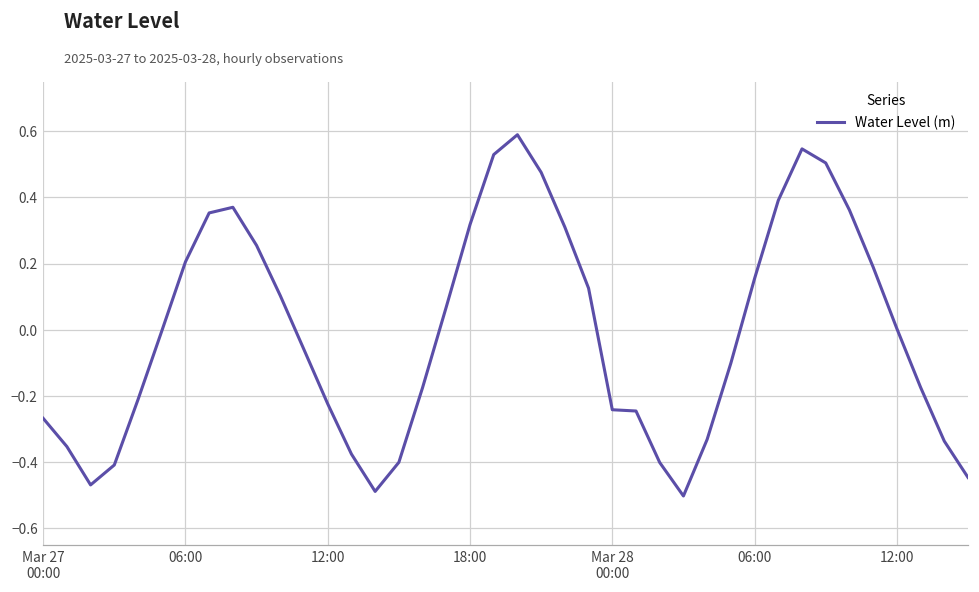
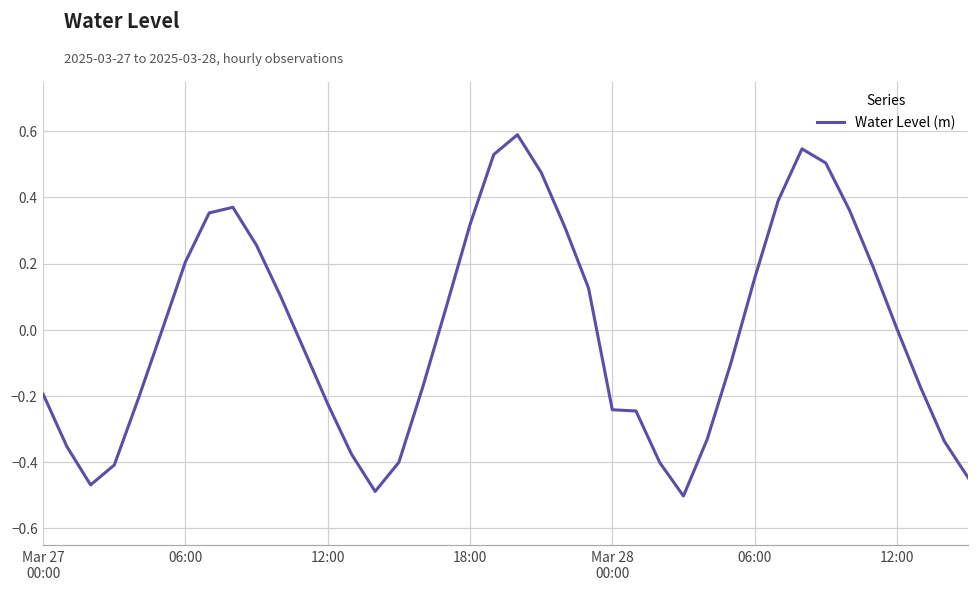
  {
-   "Mar 27 00:00": -0.27,
+   "Mar 27 00:00": -0.19,
    "18:00": 0.32,
    "Mar 28 00:00": -0.24
  }
